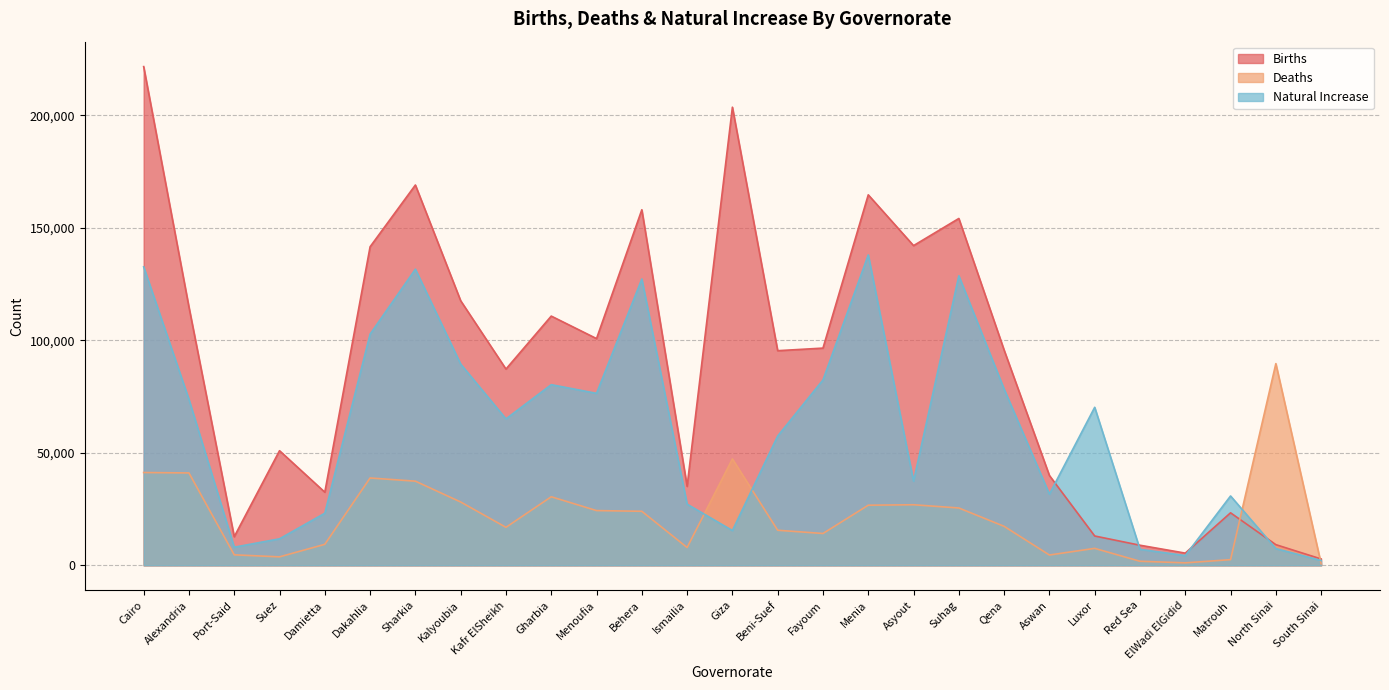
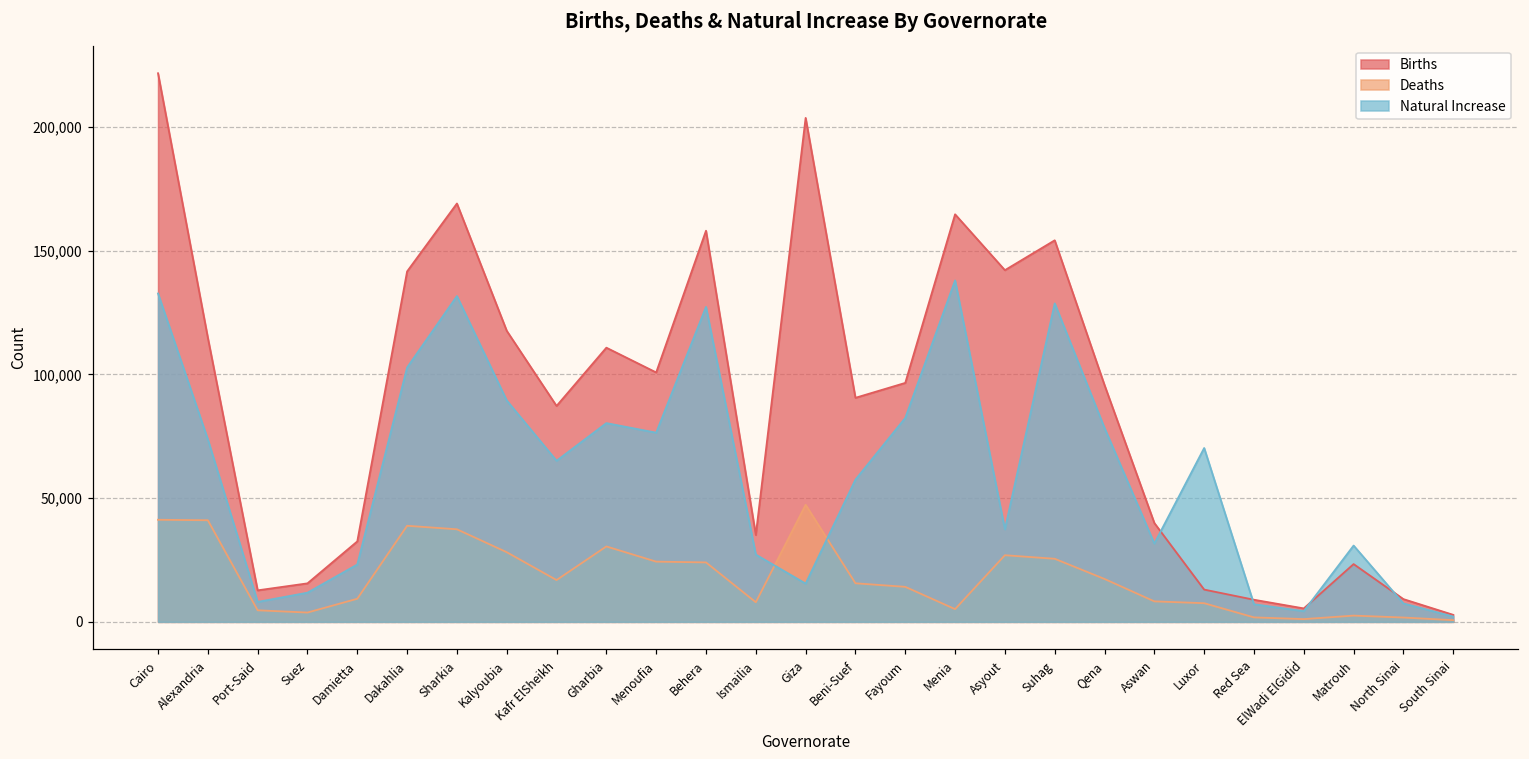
  {
    "Births": {
      "Cairo": "222,000",
      "Alexandria": "115,000",
      "Port-Said": "13,000",
-     "Suez": "51,000",
+     "Suez": "16,000",
      "Damietta": "33,000",
      "Dakahlia": "142,000",
      "Sharkia": "169,000",
      "Kalyoubia": "118,000",
      "Kafr ElSheikh": "87,000",
      "Gharbia": "111,000",
      "Menoufia": "101,000",
      "Behera": "158,000",
      "Ismailia": "35,000",
      "Giza": "204,000",
-     "Beni-Suef": "95,000",
+     "Beni-Suef": "91,000",
      "Fayoum": "97,000",
      "Menia": "165,000",
      "Asyout": "142,000",
      "Suhag": "154,000",
      "Qena": "96,000",
      "Aswan": "40,000",
      "Luxor": "13,000",
      "Red Sea": "9,000",
      "Matrouh": "23,000",
      "North Sinai": "9,000"
    },
    "Deaths": {
      "Cairo": "41,000",
      "Alexandria": "41,000",
      "Port-Said": "5,000",
      "Suez": "4,000",
      "Damietta": "9,000",
      "Dakahlia": "39,000",
      "Sharkia": "37,000",
      "Kalyoubia": "28,000",
      "Kafr ElSheikh": "17,000",
      "Gharbia": "30,000",
      "Menoufia": "24,000",
      "Behera": "24,000",
      "Ismailia": "8,000",
      "Giza": "47,000",
      "Beni-Suef": "16,000",
      "Fayoum": "14,000",
-     "Menia": "27,000",
+     "Menia": "5,000",
      "Asyout": "27,000",
      "Suhag": "25,000",
      "Qena": "17,000",
-     "Aswan": "5,000",
+     "Aswan": "8,000",
      "Luxor": "8,000",
      "Red Sea": "2,000",
      "ElWadi ElGidid": "1,000",
      "Matrouh": "3,000",
-     "North Sinai": "90,000",
+     "North Sinai": "2,000",
      "South Sinai": "1,000"
    },
    "Natural Increase": {
      "Cairo": "133,000",
      "Alexandria": "74,000",
      "Port-Said": "8,000",
      "Suez": "12,000",
      "Damietta": "23,000",
      "Dakahlia": "103,000",
      "Sharkia": "132,000",
      "Kalyoubia": "89,000",
      "Kafr ElSheikh": "65,000",
      "Gharbia": "80,000",
      "Menoufia": "76,000",
      "Behera": "127,000",
      "Ismailia": "27,000",
      "Giza": "15,000",
      "Beni-Suef": "57,000",
      "Fayoum": "82,000",
      "Menia": "138,000",
      "Asyout": "37,000",
      "Suhag": "129,000",
      "Qena": "78,000",
      "Aswan": "32,000",
      "Luxor": "70,000",
      "Red Sea": "7,000",
      "Matrouh": "31,000",
      "North Sinai": "7,000"
    }
  }
